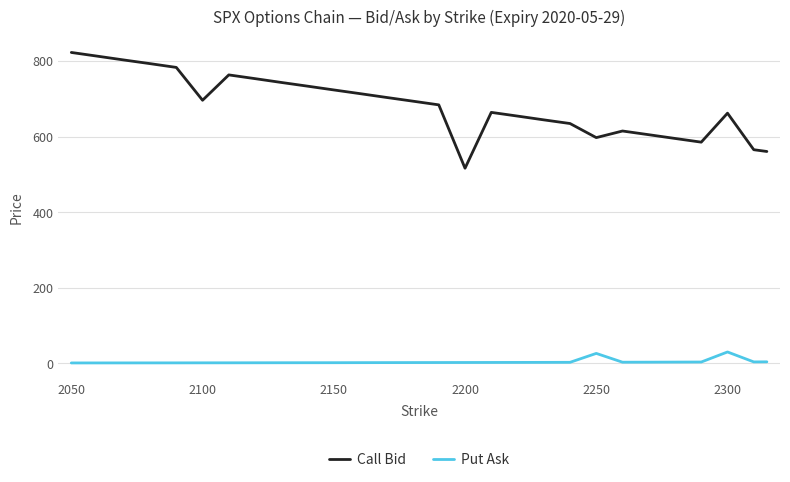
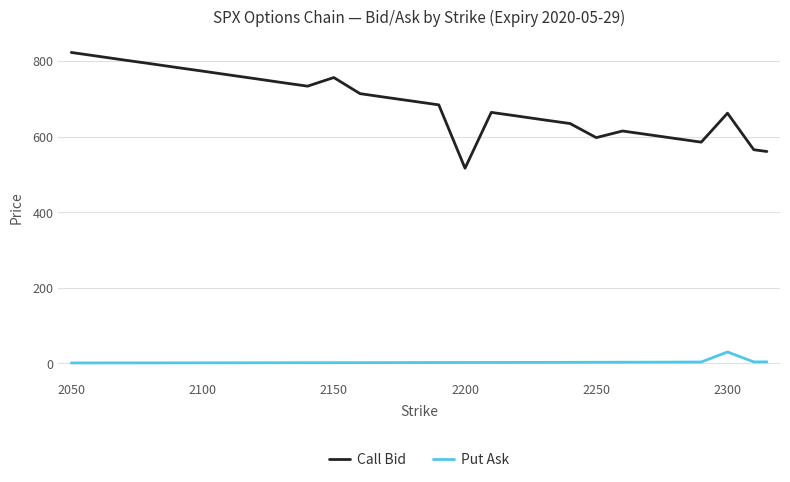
  {
    "Call Bid": {
      "2050": 820,
-     "2100": 700,
-     "2150": 720,
+     "2100": 770,
+     "2150": 760,
      "2200": 520,
      "2250": 600,
      "2300": 660
    },
    "Put Ask": {
      "2050": 0,
      "2100": 0,
      "2150": 0,
      "2200": 0,
-     "2250": 30,
+     "2250": 0,
      "2300": 30
    }
  }
